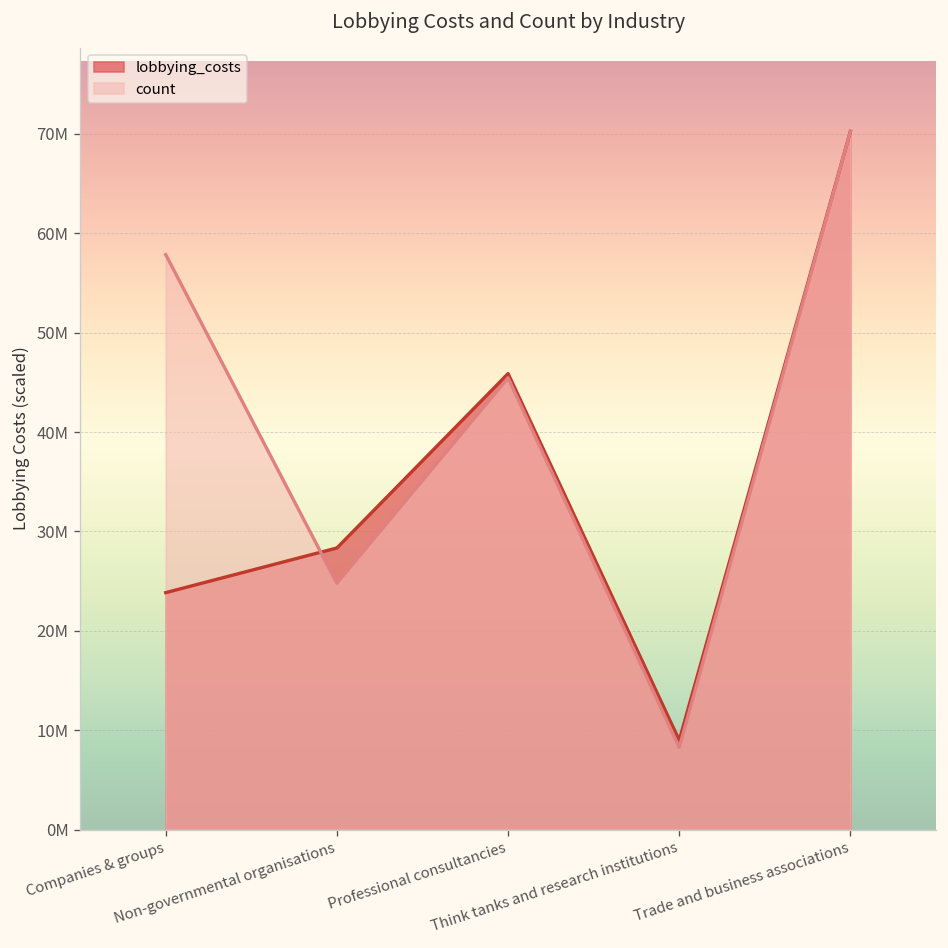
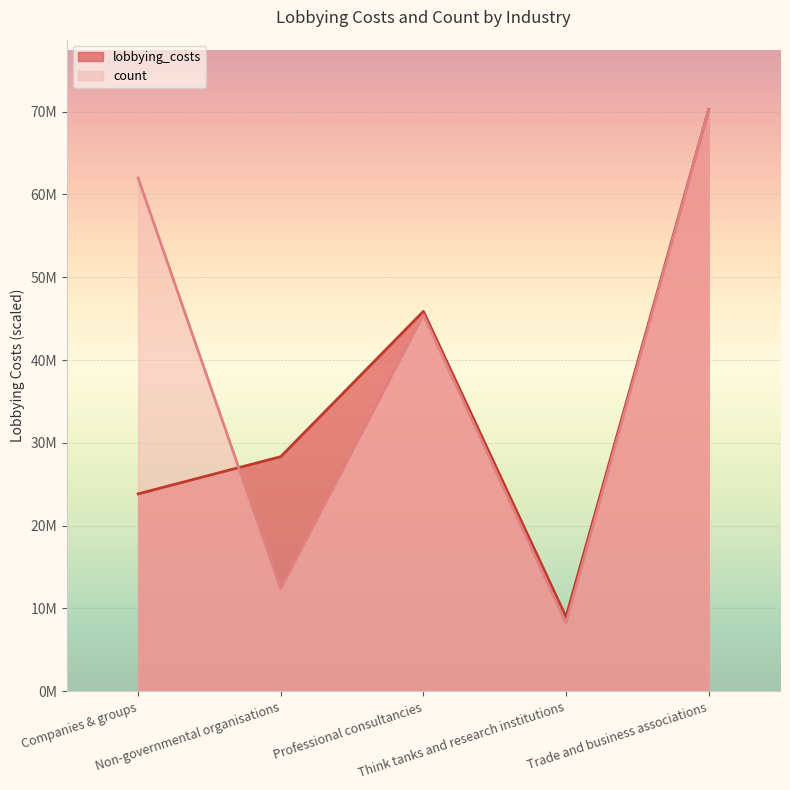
  {
    "lobbying_costs": {
      "Companies & groups": 24000000,
      "Non-governmental organisations": 28000000,
      "Professional consultancies": 46000000,
      "Think tanks and research institutions": 9000000
    },
    "count": {
-     "Companies & groups": 58000000,
-     "Non-governmental organisations": 25000000,
+     "Companies & groups": 62000000,
+     "Non-governmental organisations": 12000000,
      "Professional consultancies": 45000000,
      "Think tanks and research institutions": 8000000
    }
  }
